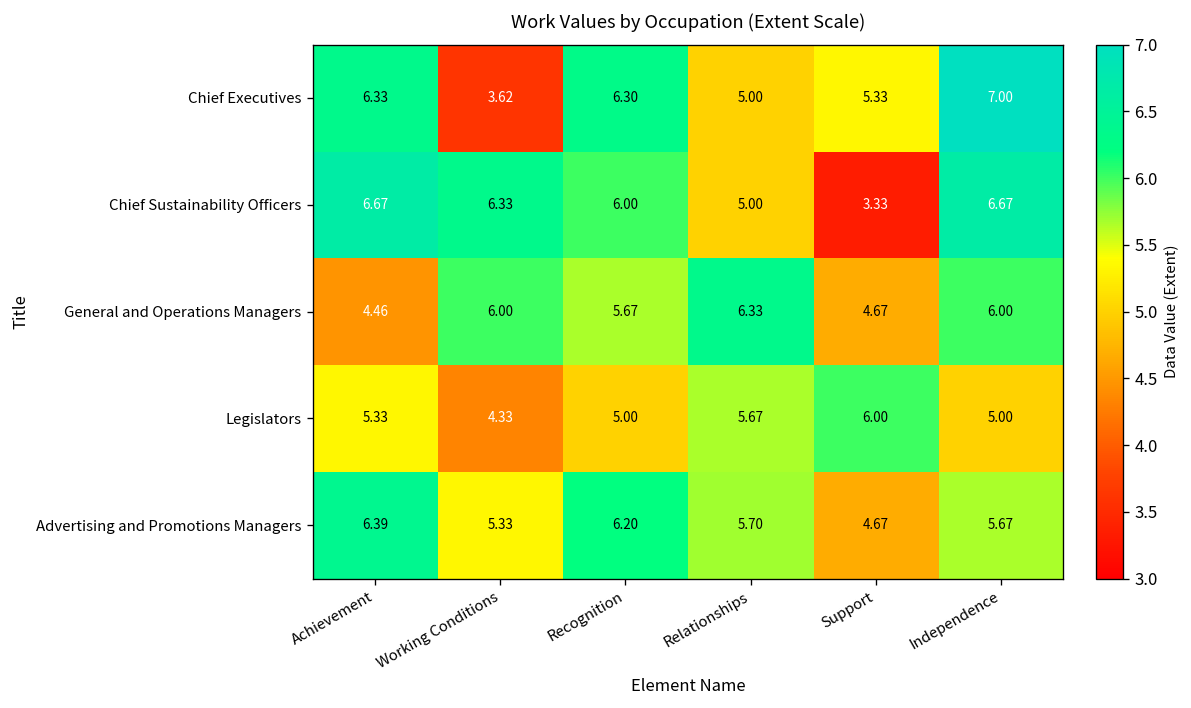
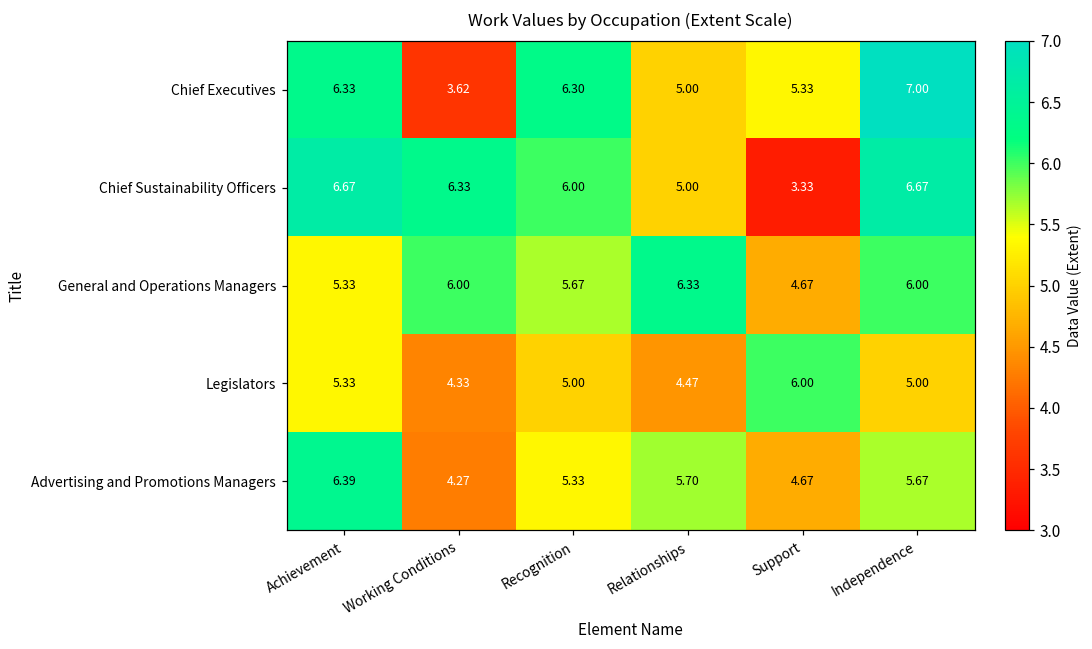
  {
    "Chief Executives": {
      "Achievement": 6.33,
      "Working Conditions": 3.62,
      "Recognition": 6.30,
      "Relationships": 5.00,
      "Support": 5.33,
      "Independence": 7.00
    },
    "Chief Sustainability Officers": {
      "Achievement": 6.67,
      "Working Conditions": 6.33,
      "Recognition": 6.00,
      "Relationships": 5.00,
      "Support": 3.33,
      "Independence": 6.67
    },
    "General and Operations Managers": {
-     "Achievement": 4.46,
+     "Achievement": 5.33,
      "Working Conditions": 6.00,
      "Recognition": 5.67,
      "Relationships": 6.33,
      "Support": 4.67,
      "Independence": 6.00
    },
    "Legislators": {
      "Achievement": 5.33,
      "Working Conditions": 4.33,
      "Recognition": 5.00,
-     "Relationships": 5.67,
+     "Relationships": 4.47,
      "Support": 6.00,
      "Independence": 5.00
    },
    "Advertising and Promotions Managers": {
      "Achievement": 6.39,
-     "Working Conditions": 5.33,
-     "Recognition": 6.20,
+     "Working Conditions": 4.27,
+     "Recognition": 5.33,
      "Relationships": 5.70,
      "Support": 4.67,
      "Independence": 5.67
    }
  }
